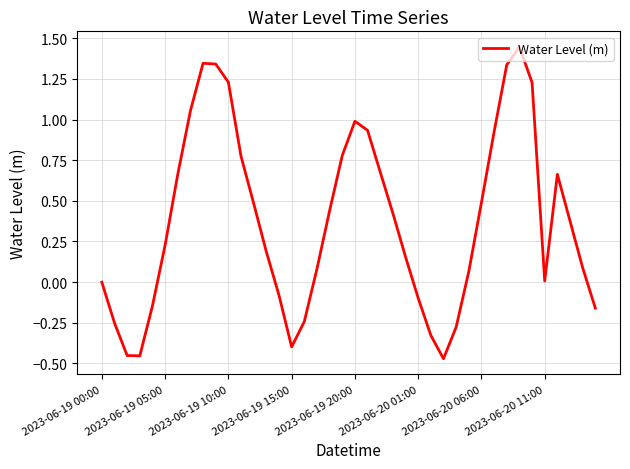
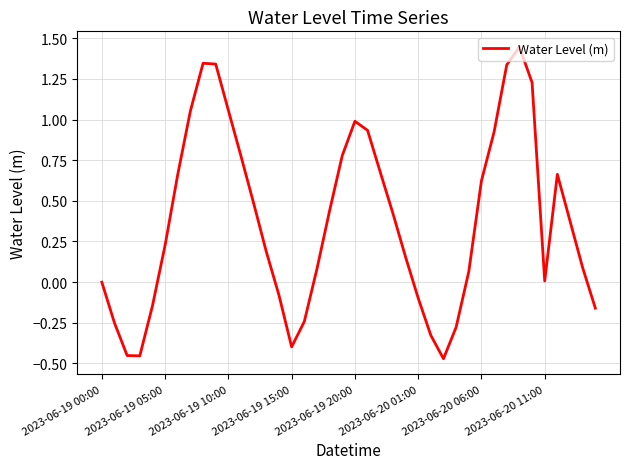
  {
    "2023-06-19 00:00": 0.00,
    "2023-06-19 05:00": 0.23,
-   "2023-06-19 10:00": 1.23,
+   "2023-06-19 10:00": 1.06,
    "2023-06-19 15:00": -0.40,
    "2023-06-19 20:00": 0.99,
    "2023-06-20 01:00": -0.10,
-   "2023-06-20 06:00": 0.49,
+   "2023-06-20 06:00": 0.62,
    "2023-06-20 11:00": 0.01
  }
